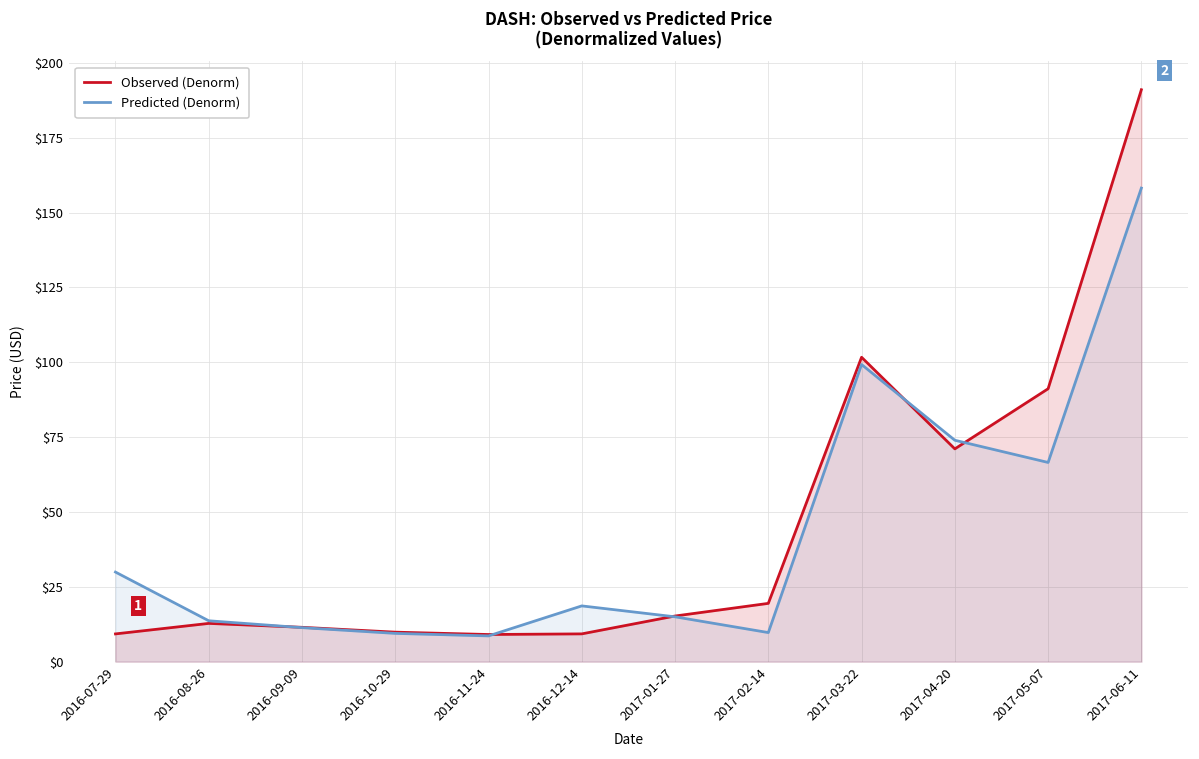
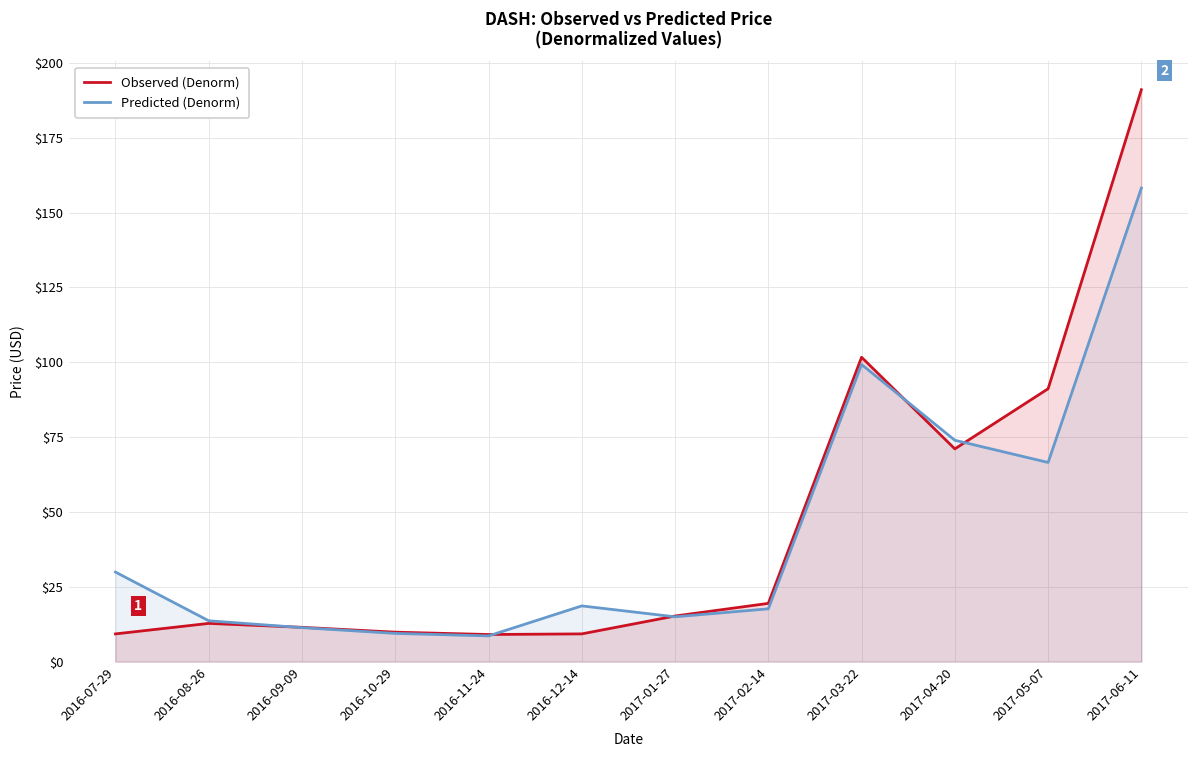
  {
    "Observed (Denorm)": {
      "2016-07-29": "$9",
      "2016-12-14": "$9",
      "2017-02-14": "$19",
      "2017-03-22": "$102",
      "2017-04-20": "$71",
      "2017-05-07": "$91"
    },
    "Predicted (Denorm)": {
      "2016-07-29": "$30",
      "2016-12-14": "$19",
-     "2017-02-14": "$10",
+     "2017-02-14": "$18",
      "2017-03-22": "$99",
      "2017-04-20": "$74",
      "2017-05-07": "$67",
      "2017-06-11": "$158"
    }
  }
